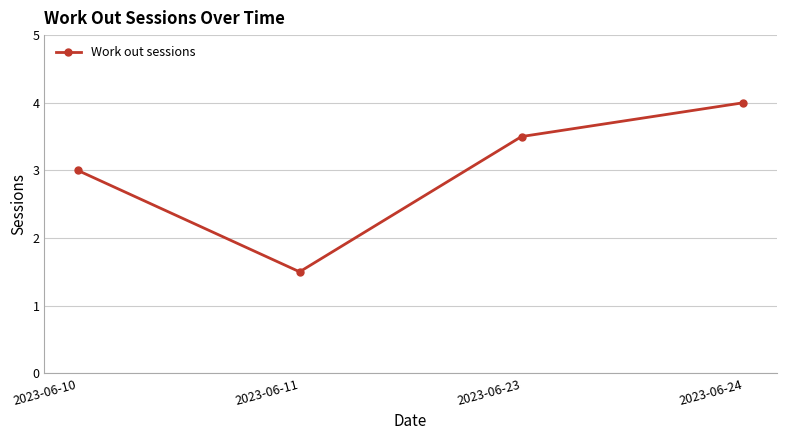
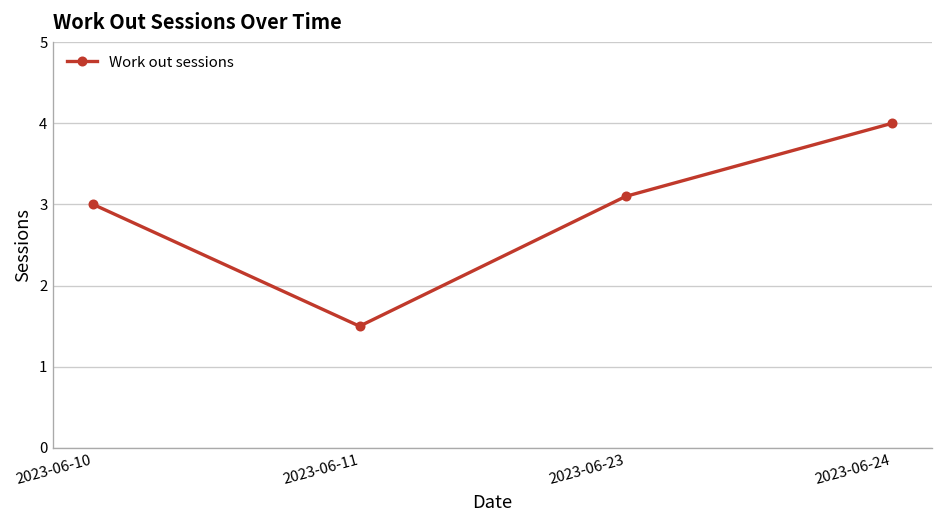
  {
    "2023-06-10": 3.0,
    "2023-06-11": 1.5,
-   "2023-06-23": 3.5,
+   "2023-06-23": 3.1,
    "2023-06-24": 4.0
  }
